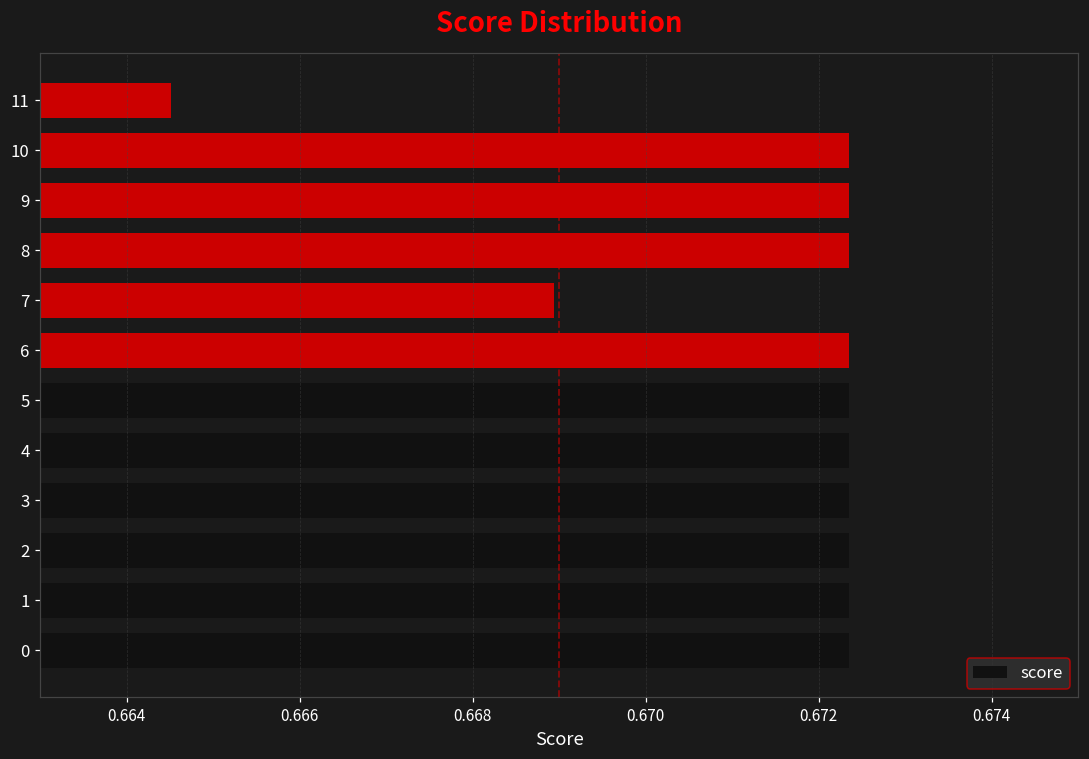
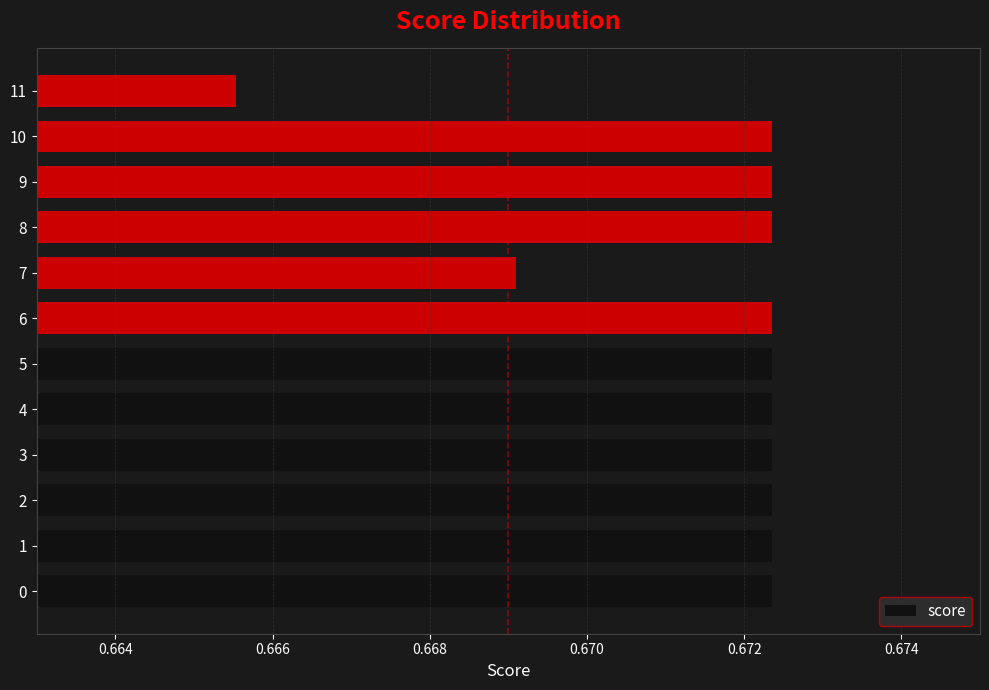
  {
-   "11": 0.6645,
+   "11": 0.6655,
    "10": 0.6724,
    "9": 0.6724,
    "8": 0.6724,
-   "7": 0.6689,
+   "7": 0.6691,
    "6": 0.6724,
    "5": 0.6724,
    "4": 0.6724,
    "3": 0.6724,
    "2": 0.6724,
    "1": 0.6724,
    "0": 0.6724
  }
